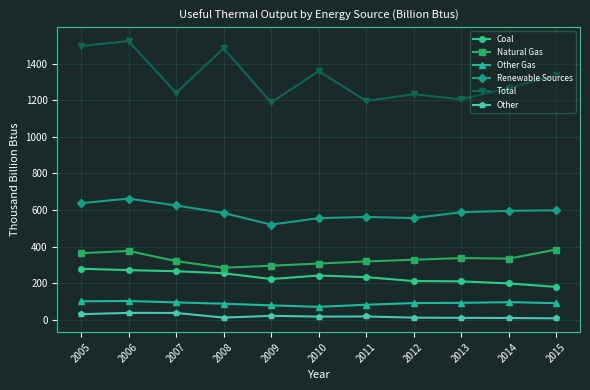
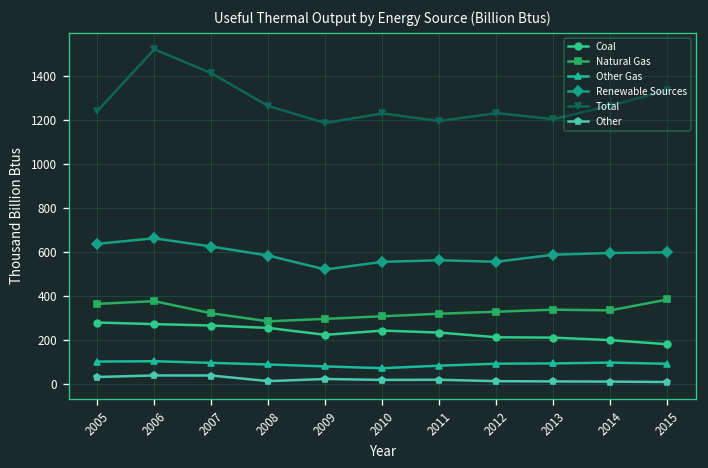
  {
    "Total": {
-     "2005": 1500,
+     "2005": 1240,
      "2006": 1520,
-     "2007": 1240,
-     "2008": 1480,
+     "2007": 1410,
+     "2008": 1260,
      "2009": 1190,
-     "2010": 1360,
+     "2010": 1230,
      "2011": 1200,
      "2012": 1230,
      "2013": 1210
    }
  }
